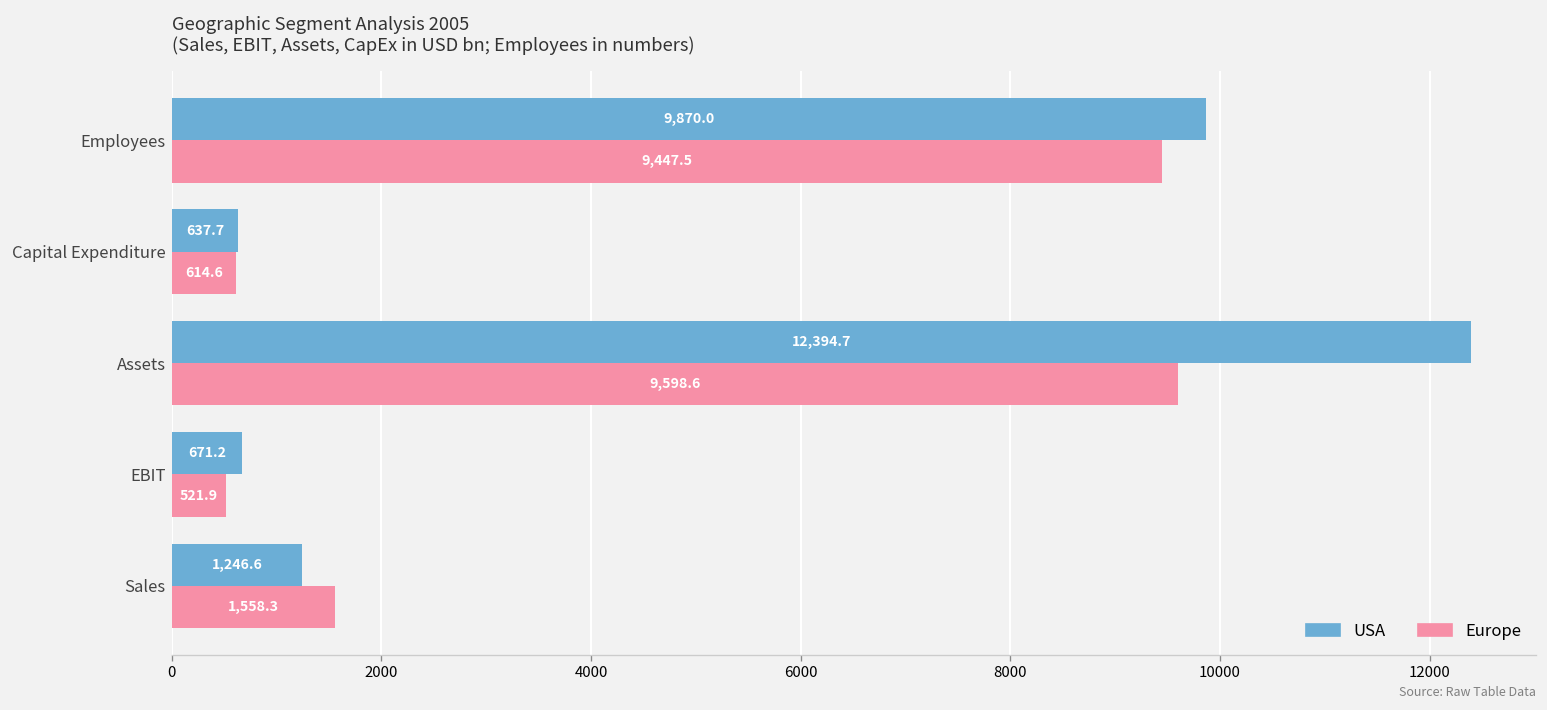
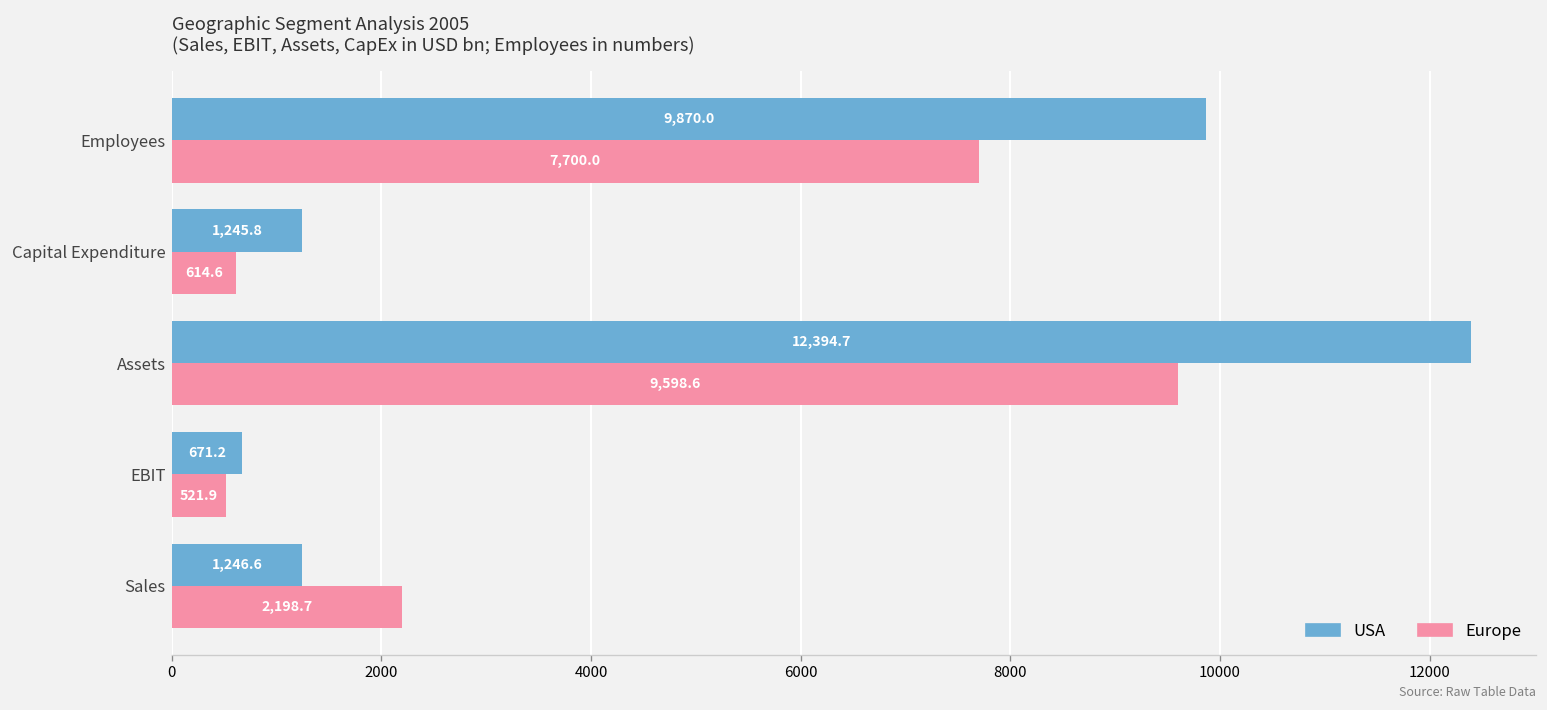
  {
    "USA": {
      "Employees": "9,870.0",
-     "Capital Expenditure": "637.7",
+     "Capital Expenditure": "1,245.8",
      "Assets": "12,394.7",
      "EBIT": "671.2",
      "Sales": "1,246.6"
    },
    "Europe": {
-     "Employees": "9,447.5",
+     "Employees": "7,700.0",
      "Capital Expenditure": "614.6",
      "Assets": "9,598.6",
      "EBIT": "521.9",
-     "Sales": "1,558.3"
+     "Sales": "2,198.7"
    }
  }
